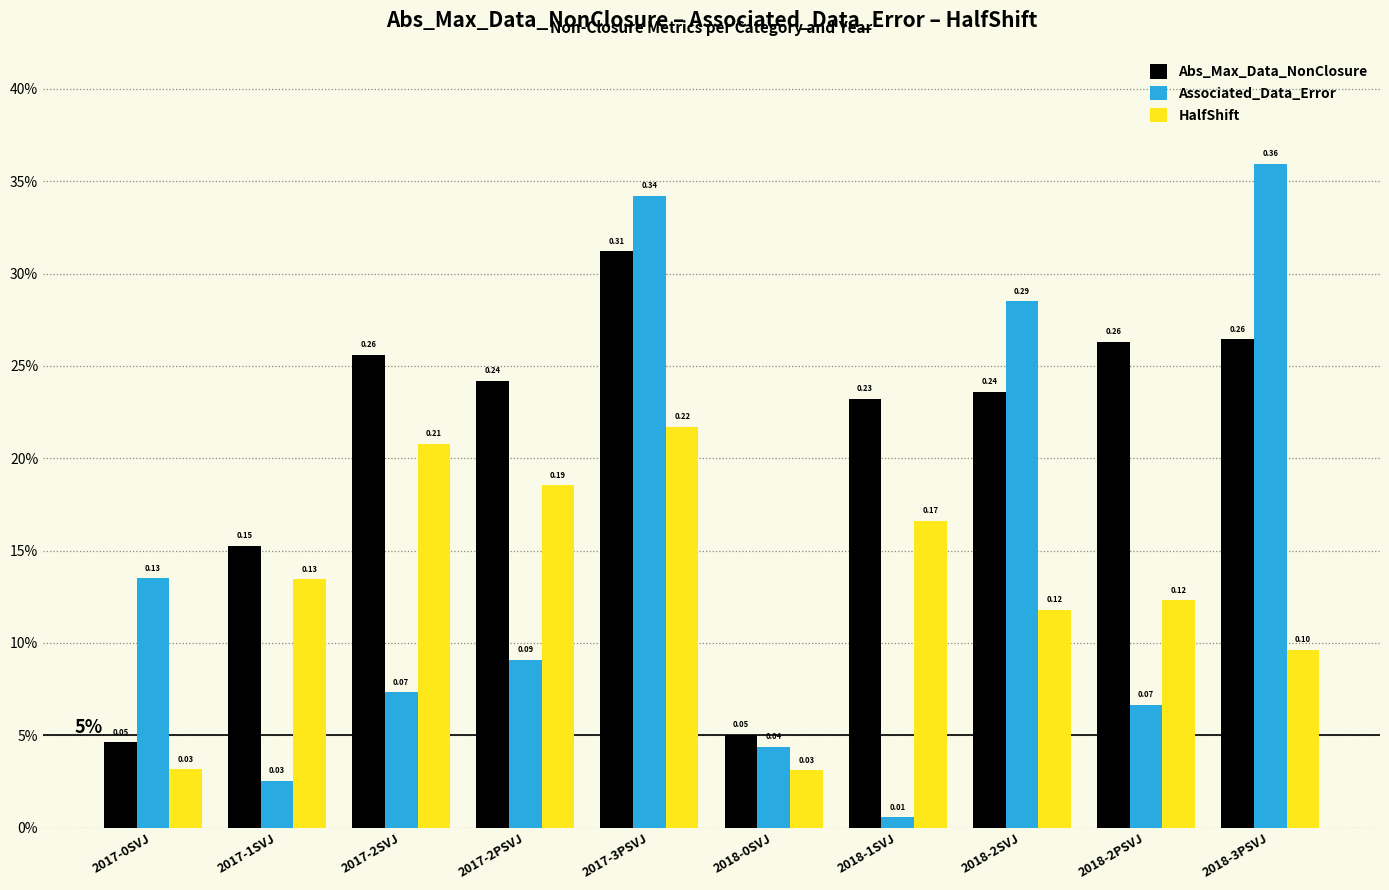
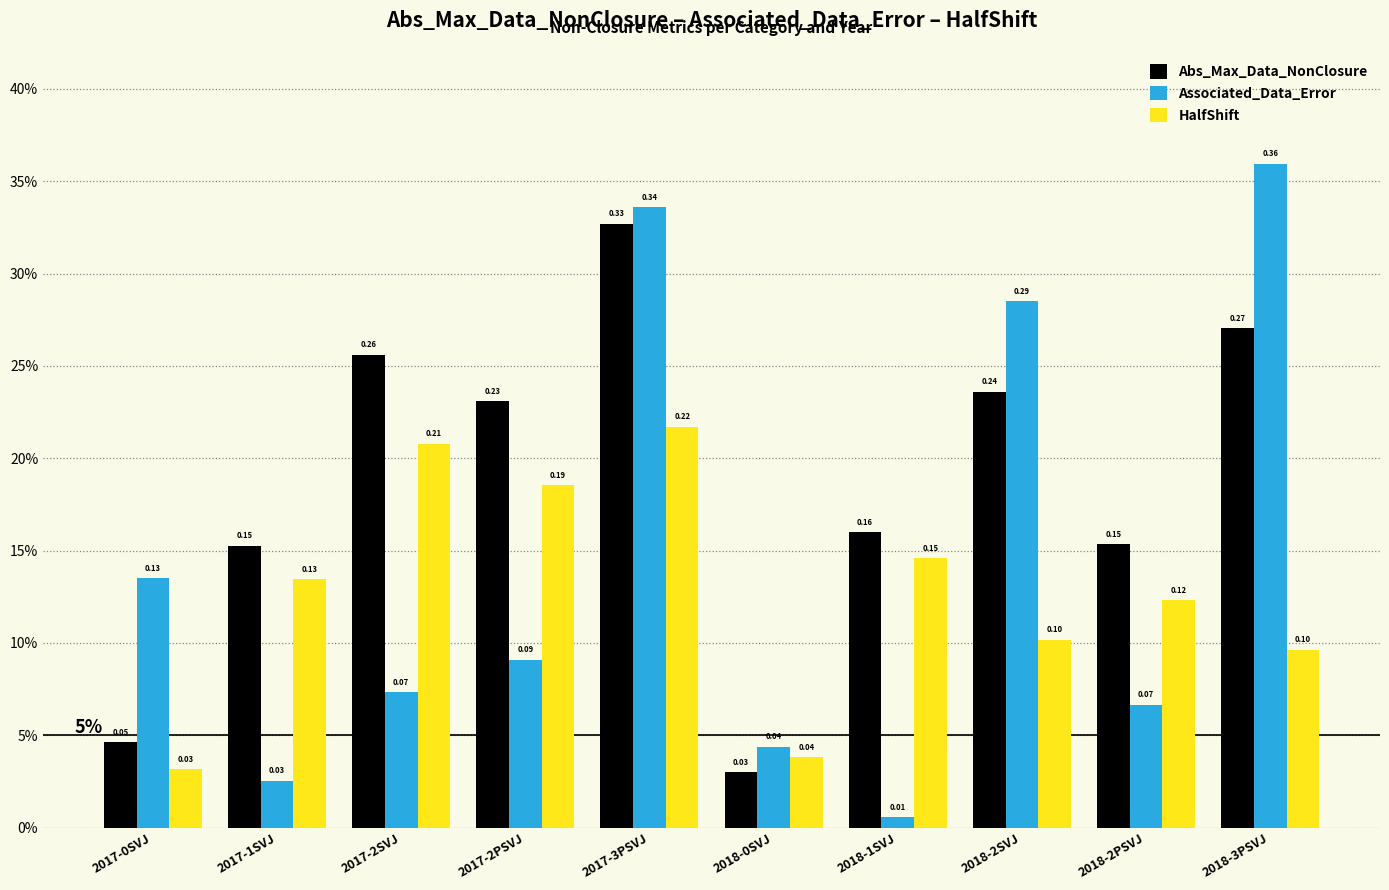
  {
    "Abs_Max_Data_NonClosure": {
      "2017-0SVJ": "0.05",
      "2017-1SVJ": "0.15",
      "2017-2SVJ": "0.26",
-     "2017-2PSVJ": "0.24",
-     "2017-3PSVJ": "0.31",
-     "2018-0SVJ": "0.05",
-     "2018-1SVJ": "0.23",
+     "2017-2PSVJ": "0.23",
+     "2017-3PSVJ": "0.33",
+     "2018-0SVJ": "0.03",
+     "2018-1SVJ": "0.16",
      "2018-2SVJ": "0.24",
-     "2018-2PSVJ": "0.26",
-     "2018-3PSVJ": "0.26"
+     "2018-2PSVJ": "0.15",
+     "2018-3PSVJ": "0.27"
    },
    "Associated_Data_Error": {
-     "2017-3PSVJ": "34.2%"
+     "2017-3PSVJ": "33.6%"
    },
    "HalfShift": {
      "2017-0SVJ": "0.03",
      "2017-1SVJ": "0.13",
      "2017-2SVJ": "0.21",
      "2017-2PSVJ": "0.19",
      "2017-3PSVJ": "0.22",
-     "2018-0SVJ": "0.03",
-     "2018-1SVJ": "0.17",
-     "2018-2SVJ": "0.12",
+     "2018-0SVJ": "0.04",
+     "2018-1SVJ": "0.15",
+     "2018-2SVJ": "0.10",
      "2018-2PSVJ": "0.12",
      "2018-3PSVJ": "0.10"
    }
  }
